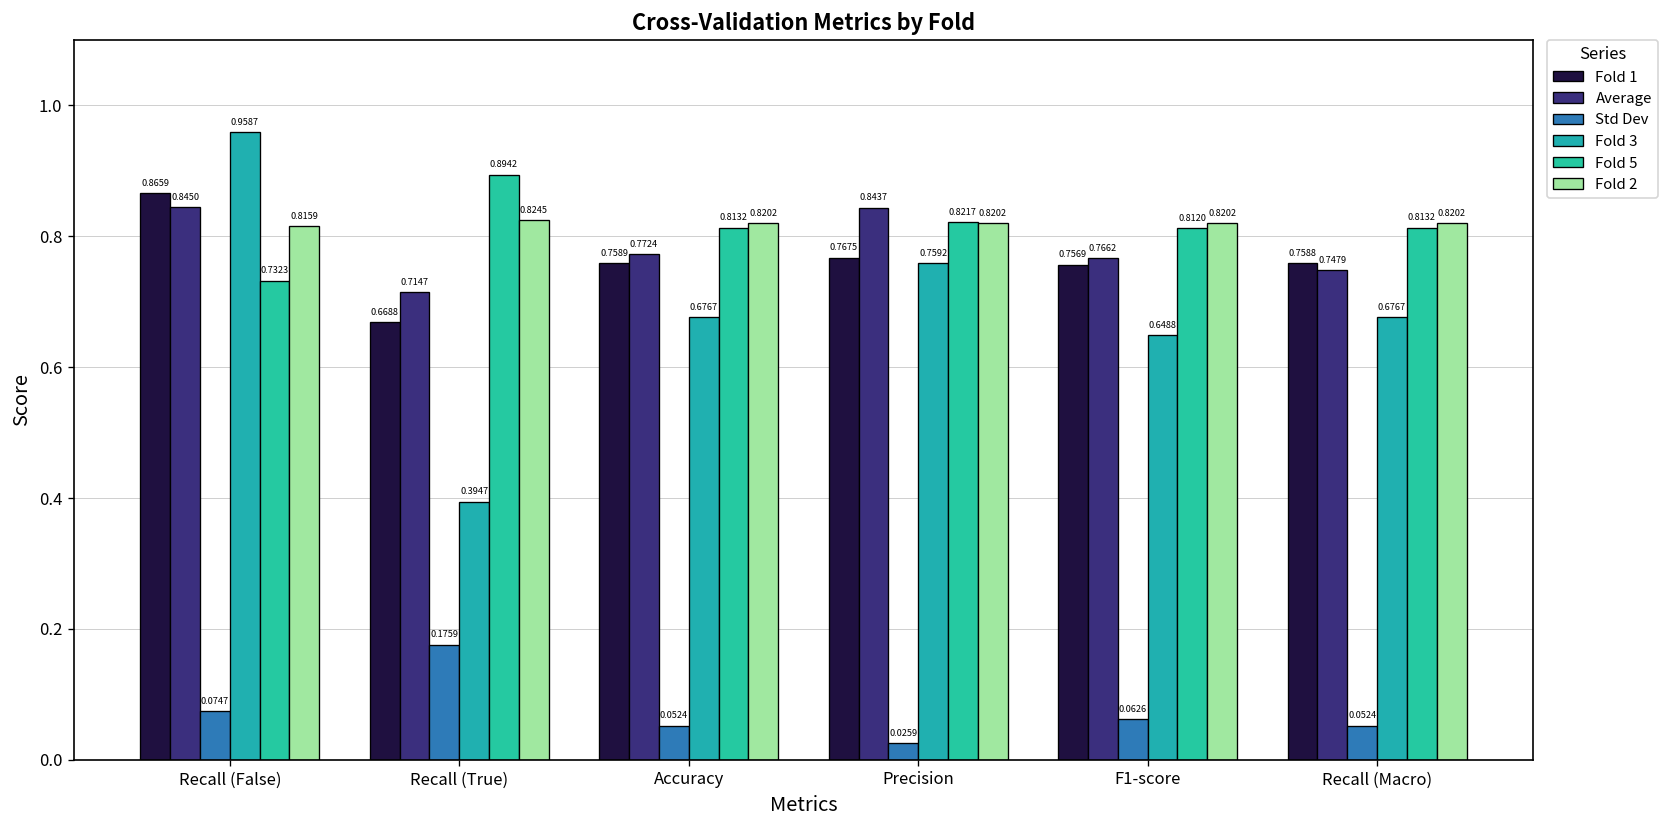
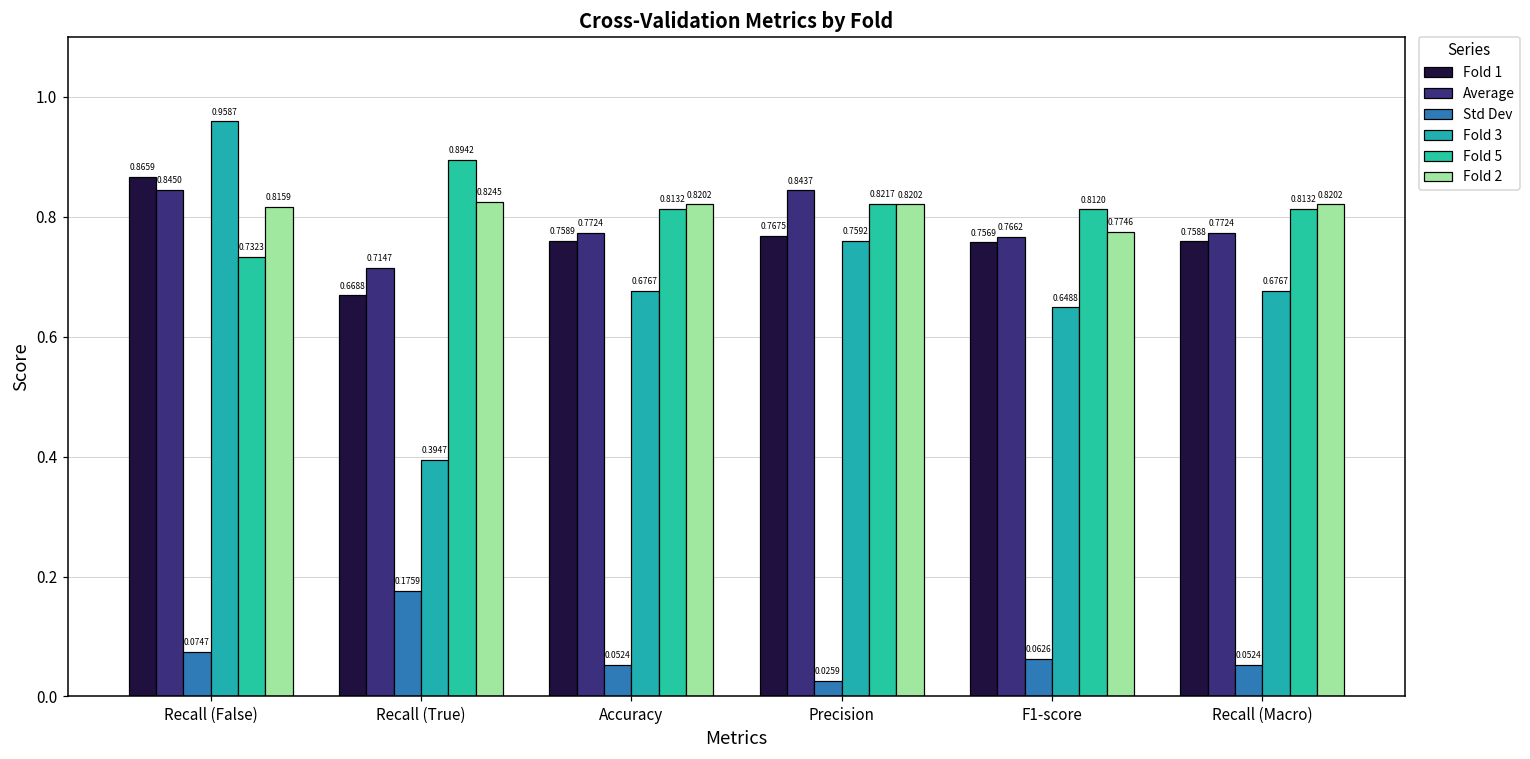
  {
    "Fold 1": {
      "Recall (False)": 0.8659,
      "Recall (True)": 0.6688,
      "Accuracy": 0.7589,
      "Precision": 0.7675,
      "F1-score": 0.7569,
      "Recall (Macro)": 0.7588
    },
    "Average": {
      "Recall (False)": 0.8450,
      "Recall (True)": 0.7147,
      "Accuracy": 0.7724,
      "Precision": 0.8437,
      "F1-score": 0.7662,
-     "Recall (Macro)": 0.7479
+     "Recall (Macro)": 0.7724
    },
    "Fold 2": {
      "Recall (False)": 0.8159,
      "Recall (True)": 0.8245,
      "Accuracy": 0.8202,
      "Precision": 0.8202,
-     "F1-score": 0.8202,
+     "F1-score": 0.7746,
      "Recall (Macro)": 0.8202
    }
  }
